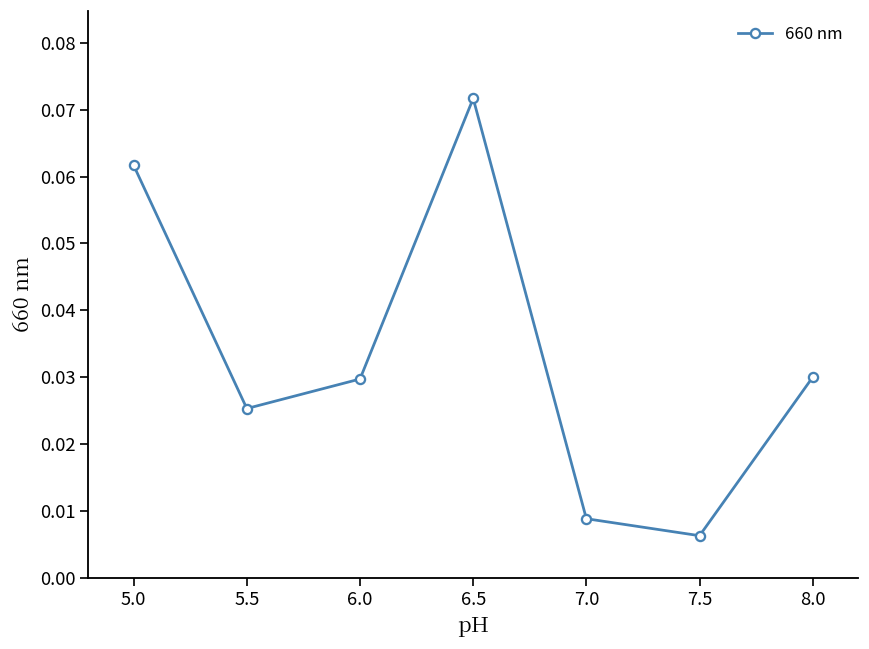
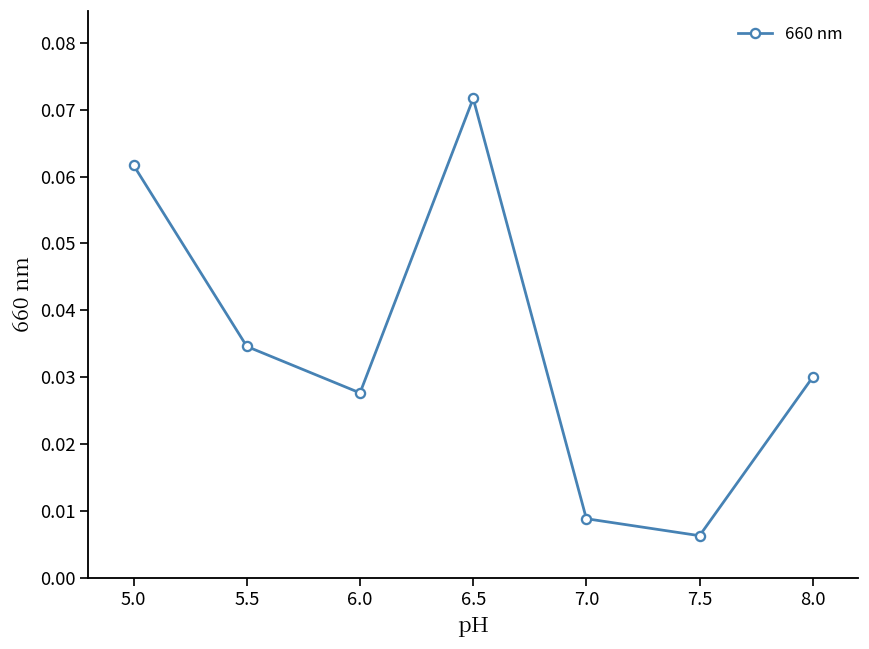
  {
    "5.0": 0.062,
-   "5.5": 0.025,
-   "6.0": 0.030,
+   "5.5": 0.035,
+   "6.0": 0.028,
    "6.5": 0.072,
    "7.0": 0.009,
    "7.5": 0.006,
    "8.0": 0.030
  }
